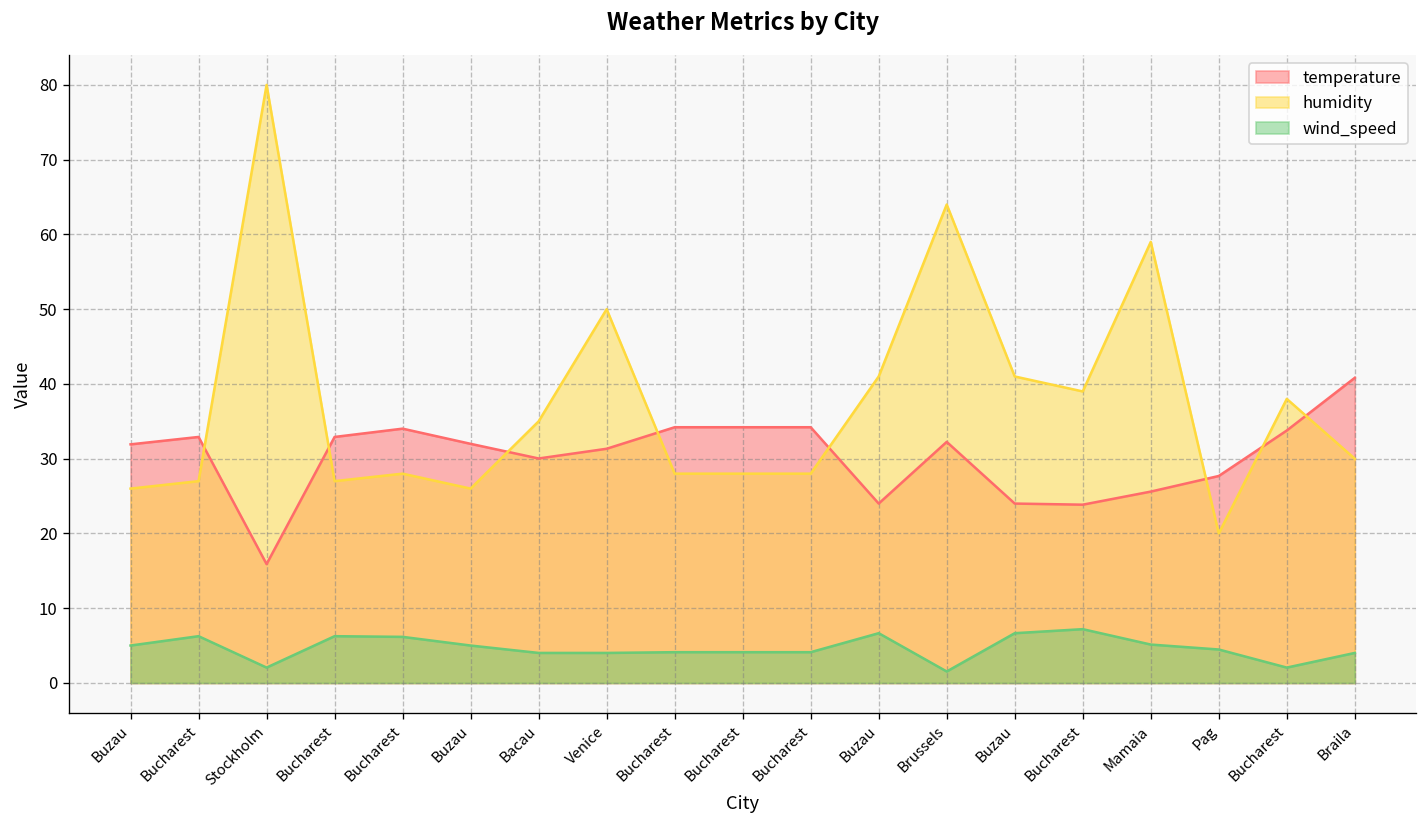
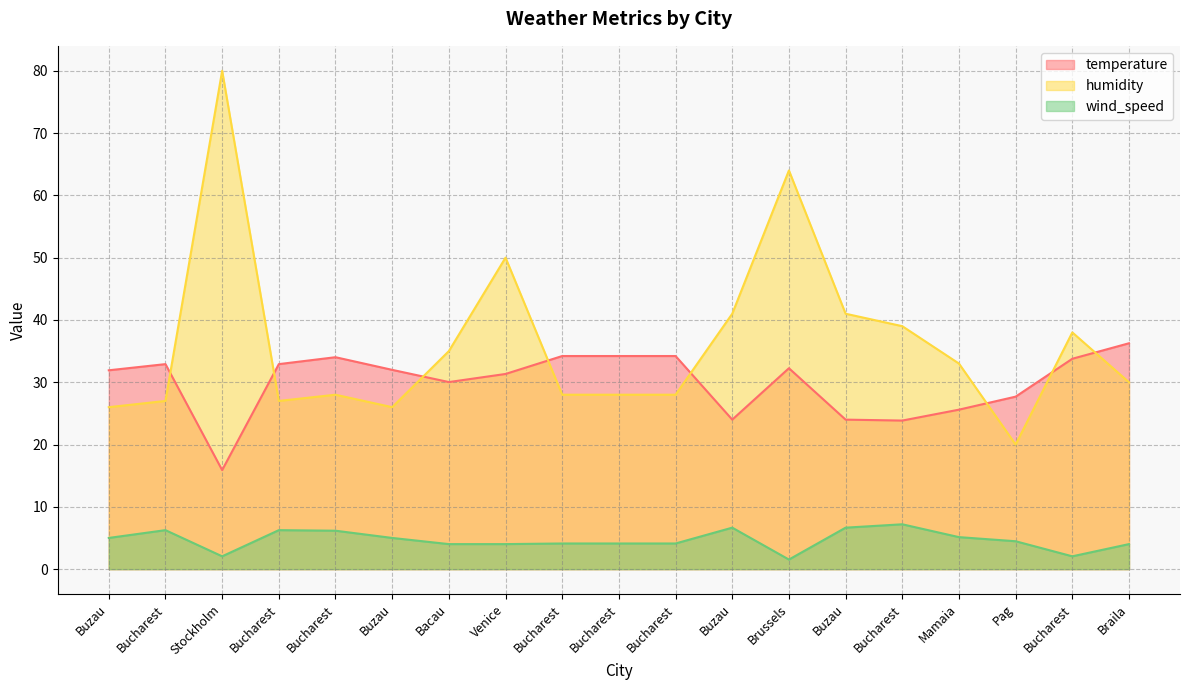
  {
    "temperature": {
      "Stockholm": 16,
      "Bacau": 30,
      "Venice": 31,
      "Brussels": 32,
      "Mamaia": 26,
      "Pag": 28,
-     "Braila": 41
+     "Braila": 36
    },
    "humidity": {
      "Stockholm": 80,
      "Bacau": 35,
      "Venice": 50,
      "Brussels": 64,
-     "Mamaia": 59,
+     "Mamaia": 33,
      "Pag": 20,
      "Braila": 30
    },
    "wind_speed": {
      "Stockholm": 2,
      "Bacau": 4,
      "Venice": 4,
      "Brussels": 2,
      "Mamaia": 5,
      "Pag": 4,
      "Braila": 4
    }
  }
